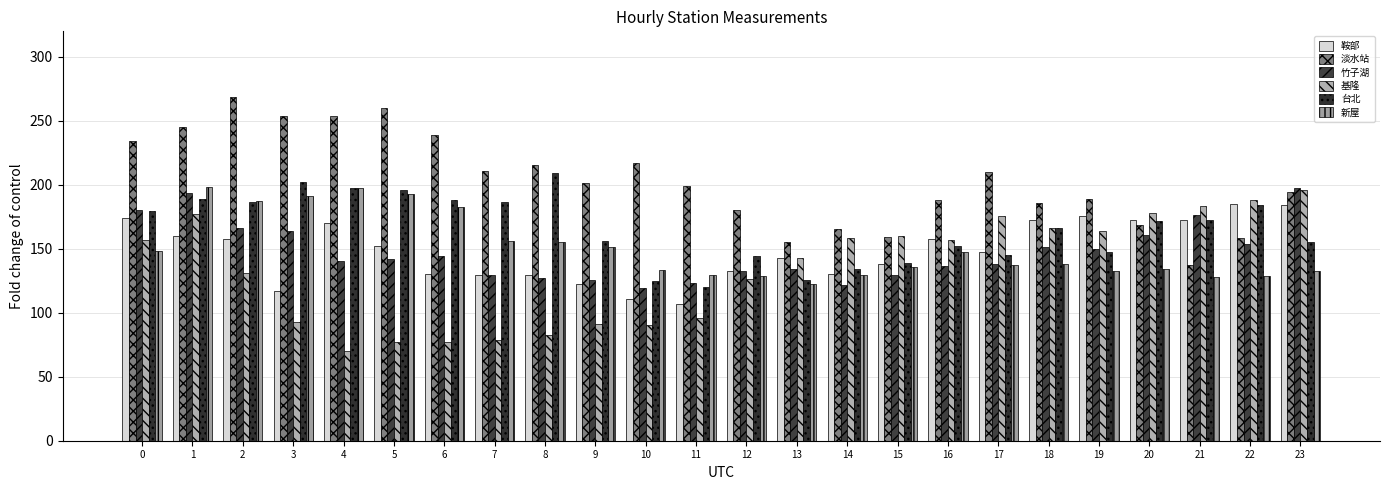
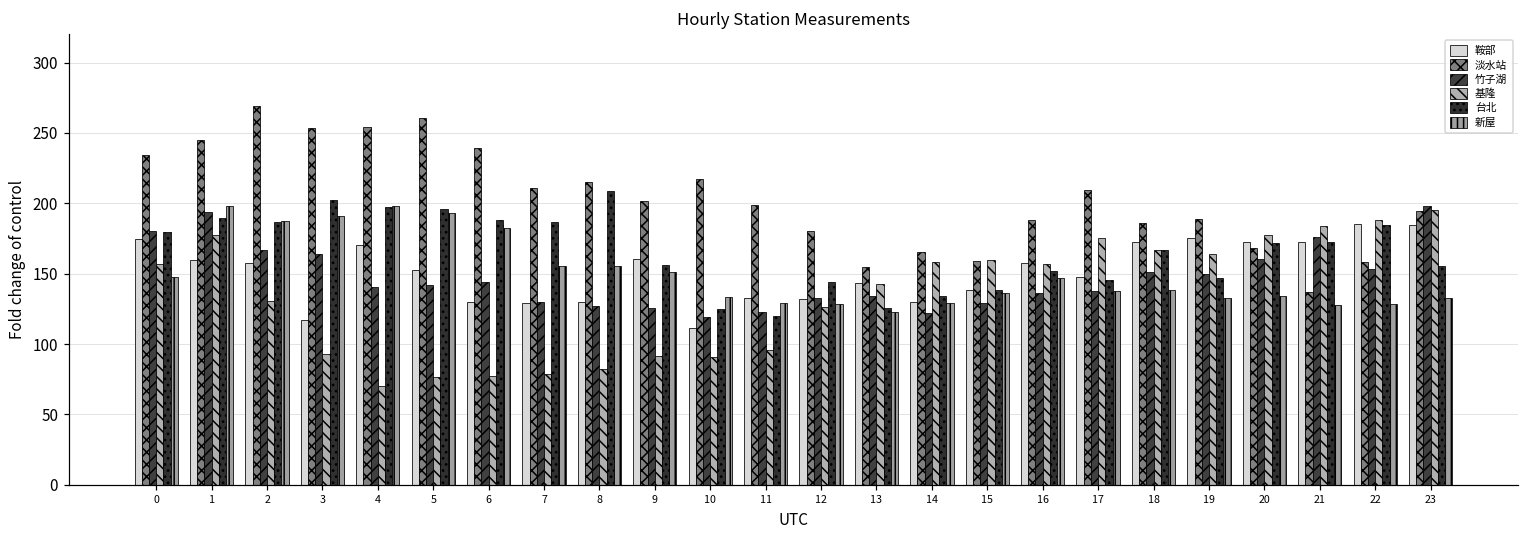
  {
    "鞍部": {
      "0": 174,
      "1": 160,
      "2": 158,
      "3": 117,
      "4": 170,
      "5": 153,
      "6": 130,
      "7": 129,
      "8": 130,
-     "9": 123,
+     "9": 160,
      "10": 111,
-     "11": 107,
+     "11": 133,
      "12": 132,
      "13": 143,
      "14": 130,
      "15": 139,
      "16": 157,
      "17": 147,
      "18": 172,
      "19": 176,
      "20": 173,
      "21": 172,
      "22": 185,
      "23": 185
    }
  }
